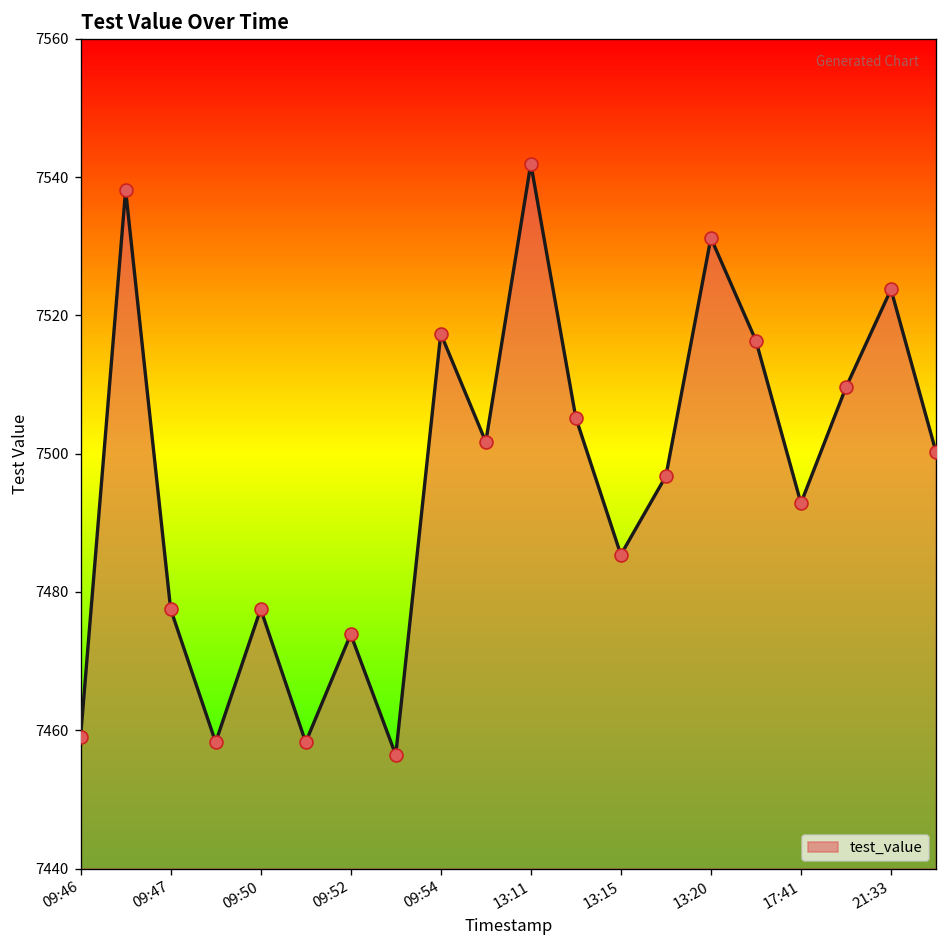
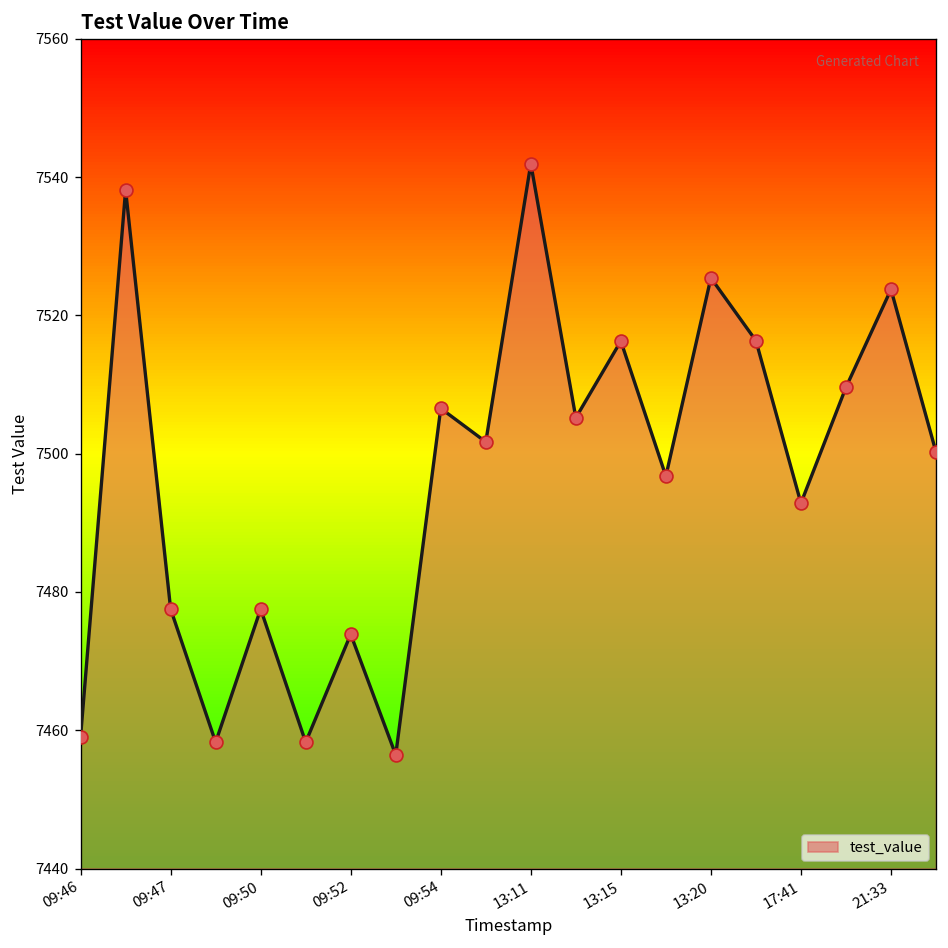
  {
    "09:46": 7459,
    "09:50": 7478,
    "09:52": 7474,
-   "09:54": 7517,
+   "09:54": 7507,
    "13:11": 7542,
-   "13:15": 7485,
-   "13:20": 7531,
+   "13:15": 7516,
+   "13:20": 7525,
    "17:41": 7493,
    "21:33": 7524
  }
